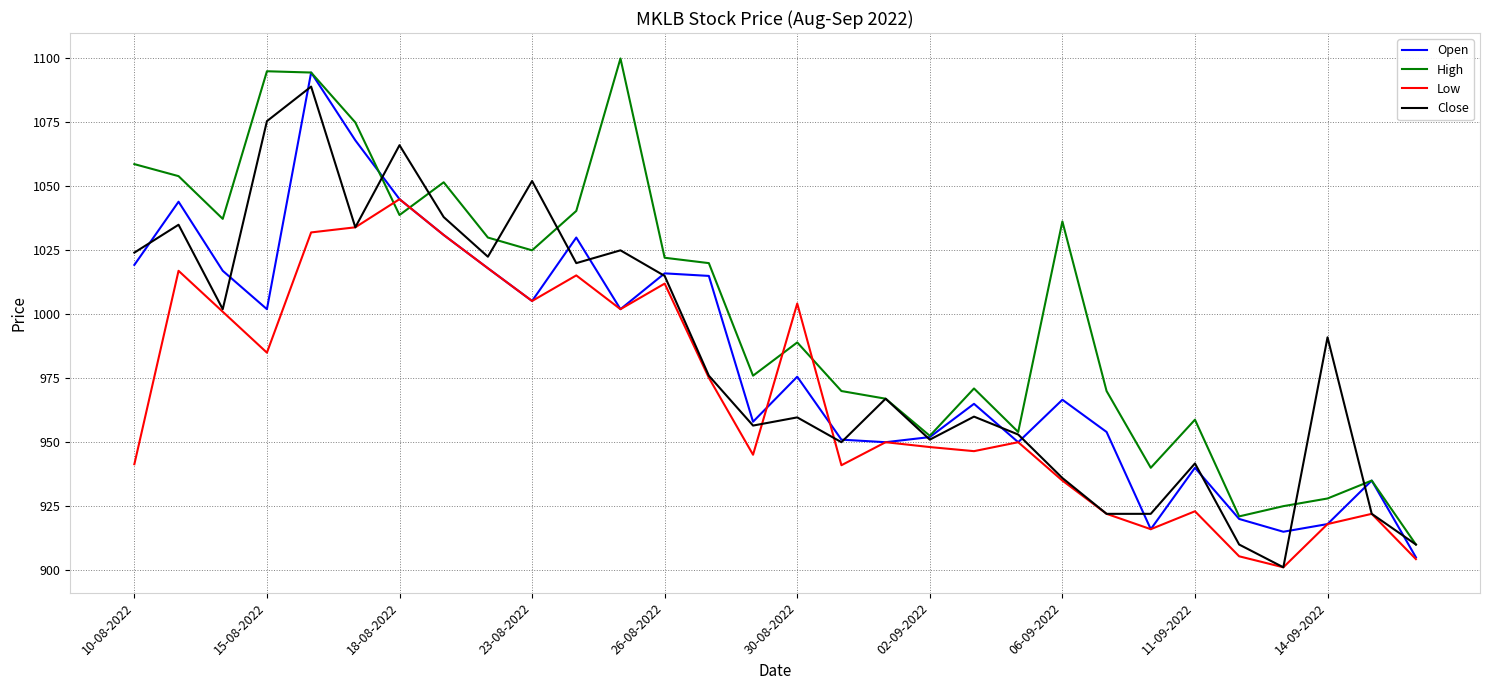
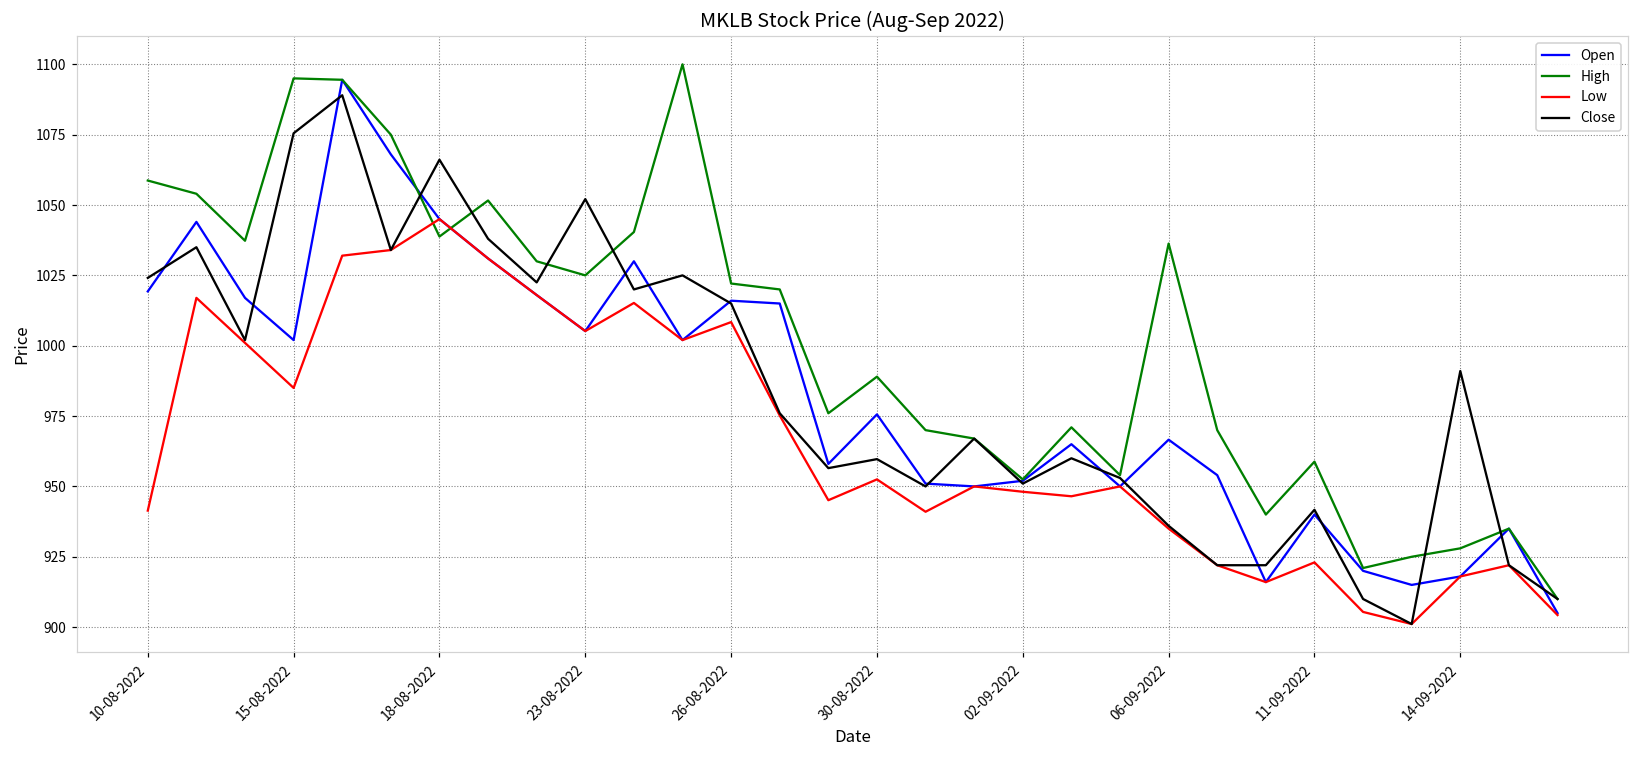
  {
    "Open": {
      "10-08-2022": 1019,
      "15-08-2022": 1002,
      "30-08-2022": 976,
      "06-09-2022": 967,
      "11-09-2022": 940
    },
    "High": {
      "10-08-2022": 1059,
      "15-08-2022": 1095,
      "18-08-2022": 1039,
      "23-08-2022": 1025,
      "26-08-2022": 1022,
      "30-08-2022": 989,
      "06-09-2022": 1036,
      "11-09-2022": 959,
      "14-09-2022": 928
    },
    "Low": {
      "10-08-2022": 941,
      "15-08-2022": 985,
-     "26-08-2022": 1012,
-     "30-08-2022": 1004,
+     "26-08-2022": 1008,
+     "30-08-2022": 953,
      "02-09-2022": 948,
      "06-09-2022": 935,
      "11-09-2022": 923
    },
    "Close": {
      "10-08-2022": 1024,
      "15-08-2022": 1076,
      "18-08-2022": 1066,
      "23-08-2022": 1052,
      "30-08-2022": 960,
      "06-09-2022": 936,
      "11-09-2022": 942,
      "14-09-2022": 991
    }
  }
